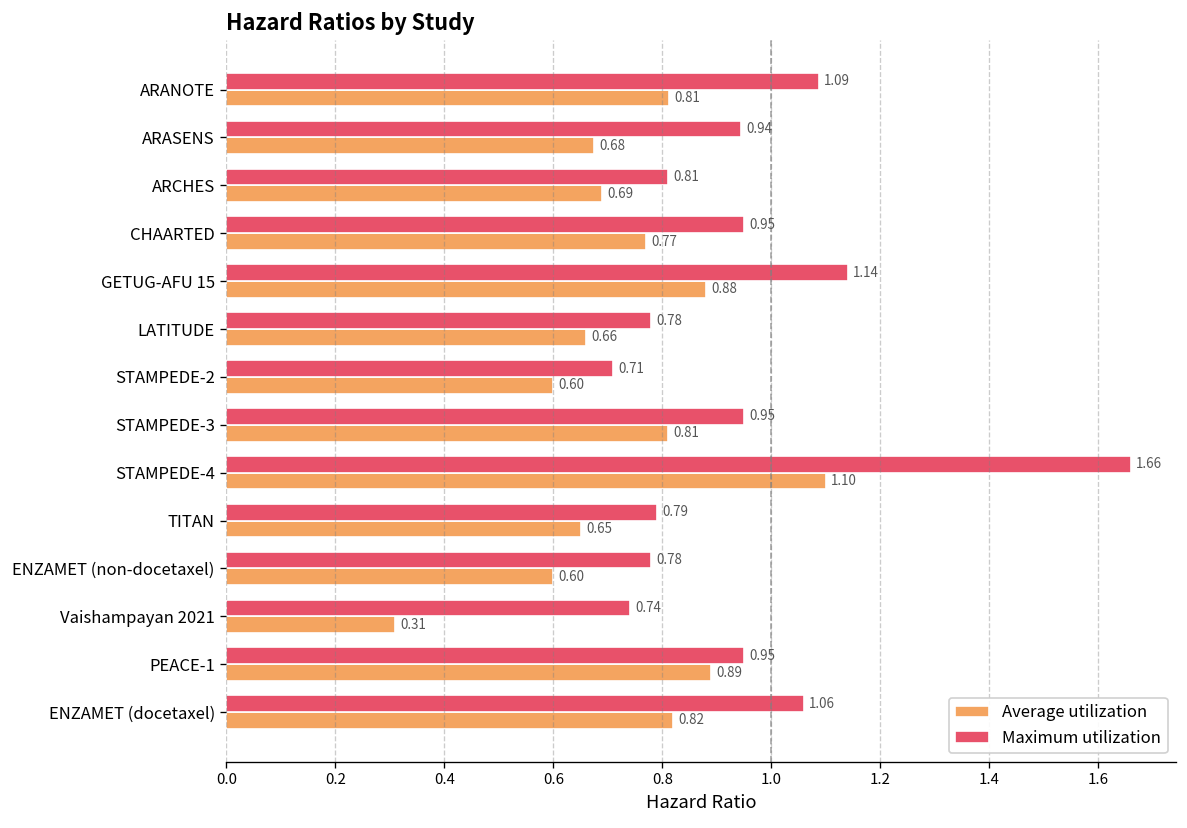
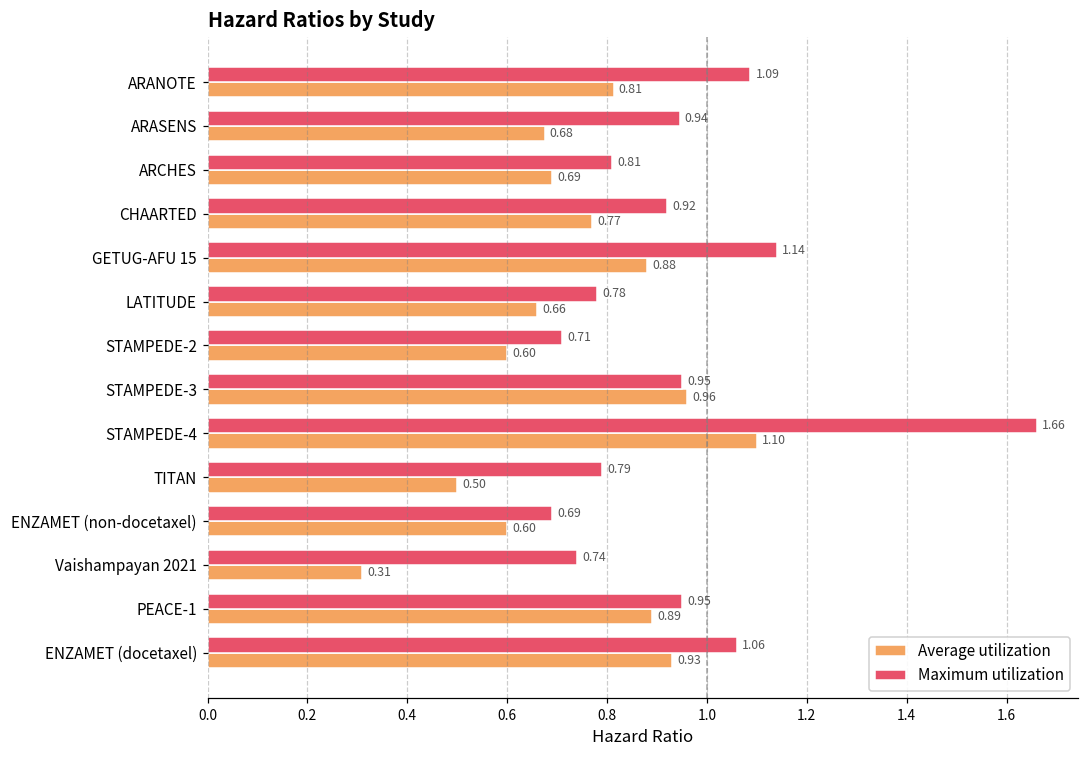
  {
    "Average utilization": {
      "ARANOTE": 0.81,
      "ARASENS": 0.68,
      "ARCHES": 0.69,
      "CHAARTED": 0.77,
      "GETUG-AFU 15": 0.88,
      "LATITUDE": 0.66,
      "STAMPEDE-2": 0.60,
-     "STAMPEDE-3": 0.81,
+     "STAMPEDE-3": 0.96,
      "STAMPEDE-4": 1.10,
-     "TITAN": 0.65,
+     "TITAN": 0.50,
      "ENZAMET (non-docetaxel)": 0.60,
      "Vaishampayan 2021": 0.31,
      "PEACE-1": 0.89,
-     "ENZAMET (docetaxel)": 0.82
+     "ENZAMET (docetaxel)": 0.93
    },
    "Maximum utilization": {
      "ARANOTE": 1.09,
      "ARASENS": 0.94,
      "ARCHES": 0.81,
-     "CHAARTED": 0.95,
+     "CHAARTED": 0.92,
      "GETUG-AFU 15": 1.14,
      "LATITUDE": 0.78,
      "STAMPEDE-2": 0.71,
      "STAMPEDE-3": 0.95,
      "STAMPEDE-4": 1.66,
      "TITAN": 0.79,
-     "ENZAMET (non-docetaxel)": 0.78,
+     "ENZAMET (non-docetaxel)": 0.69,
      "Vaishampayan 2021": 0.74,
      "PEACE-1": 0.95,
      "ENZAMET (docetaxel)": 1.06
    }
  }
